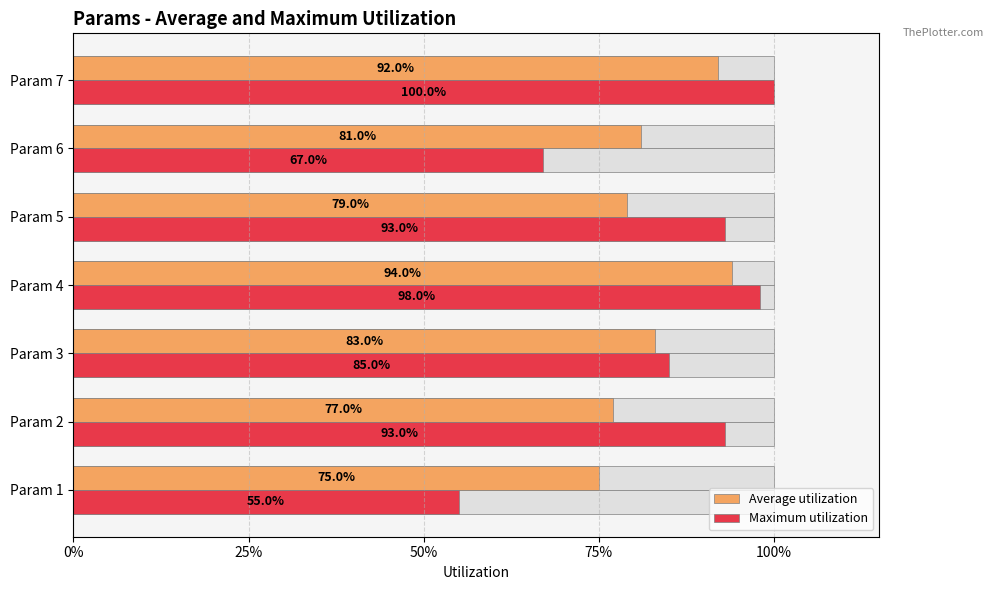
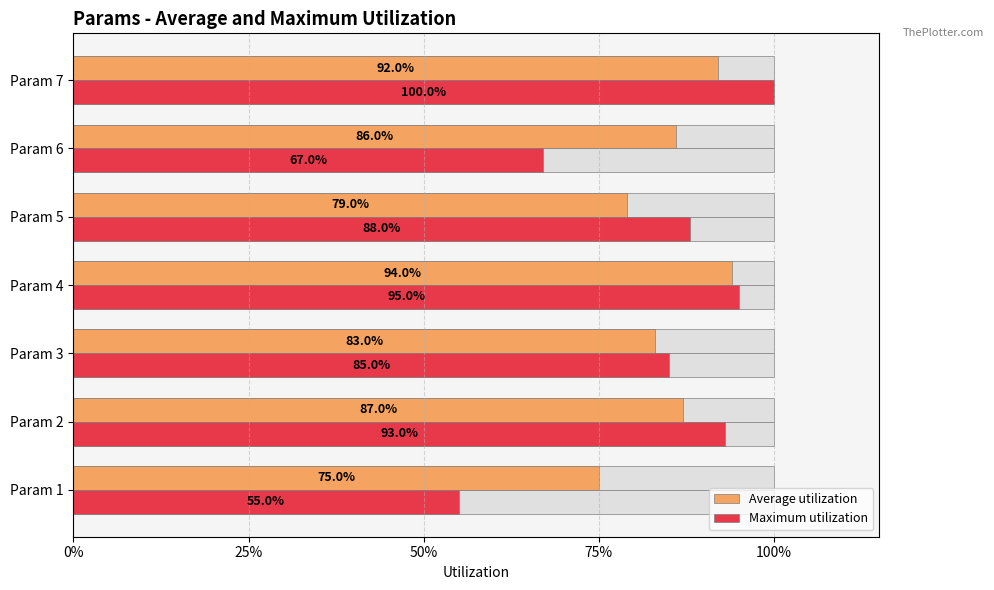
  {
    "Average utilization": {
-     "Param 6": "81.0%",
-     "Param 2": "77.0%"
+     "Param 6": "86.0%",
+     "Param 2": "87.0%"
    },
    "Maximum utilization": {
      "Param 7": "100.0%",
-     "Param 5": "93.0%",
-     "Param 4": "98.0%"
+     "Param 5": "88.0%",
+     "Param 4": "95.0%"
    }
  }
